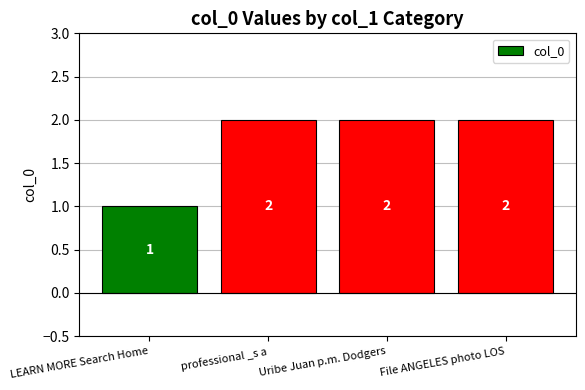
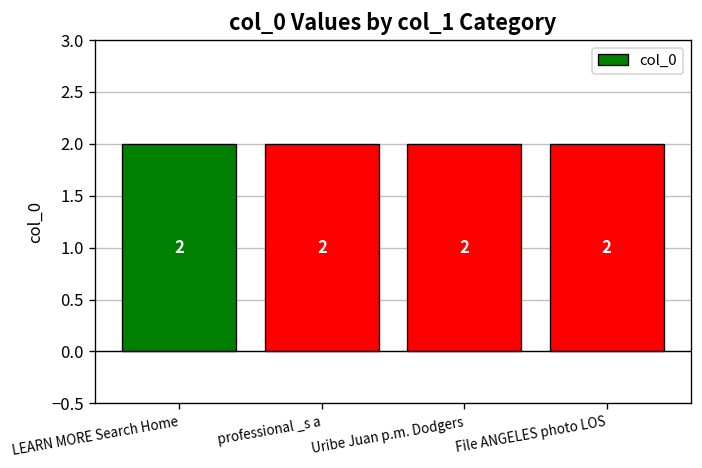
  {
-   "LEARN MORE Search Home": 1,
+   "LEARN MORE Search Home": 2,
    "professional _s a": 2,
    "Uribe Juan p.m. Dodgers": 2,
    "File ANGELES photo LOS": 2
  }
